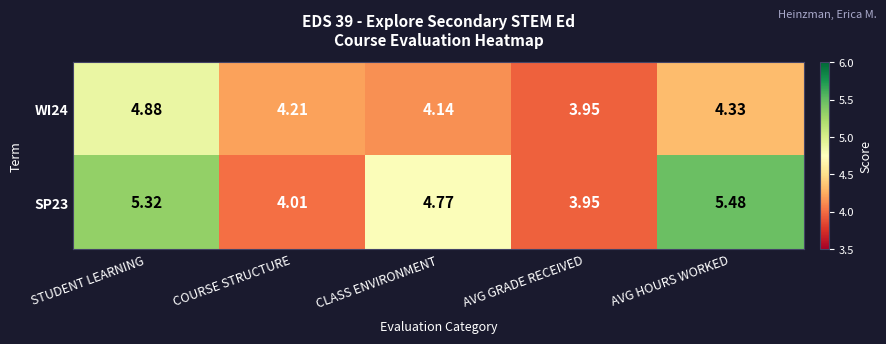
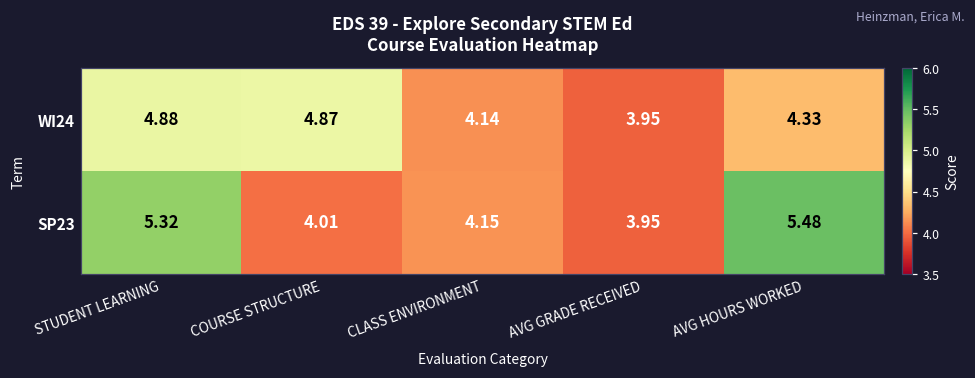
  {
    "WI24": {
      "STUDENT LEARNING": 4.88,
-     "COURSE STRUCTURE": 4.21,
+     "COURSE STRUCTURE": 4.87,
      "CLASS ENVIRONMENT": 4.14,
      "AVG GRADE RECEIVED": 3.95,
      "AVG HOURS WORKED": 4.33
    },
    "SP23": {
      "STUDENT LEARNING": 5.32,
      "COURSE STRUCTURE": 4.01,
-     "CLASS ENVIRONMENT": 4.77,
+     "CLASS ENVIRONMENT": 4.15,
      "AVG GRADE RECEIVED": 3.95,
      "AVG HOURS WORKED": 5.48
    }
  }
